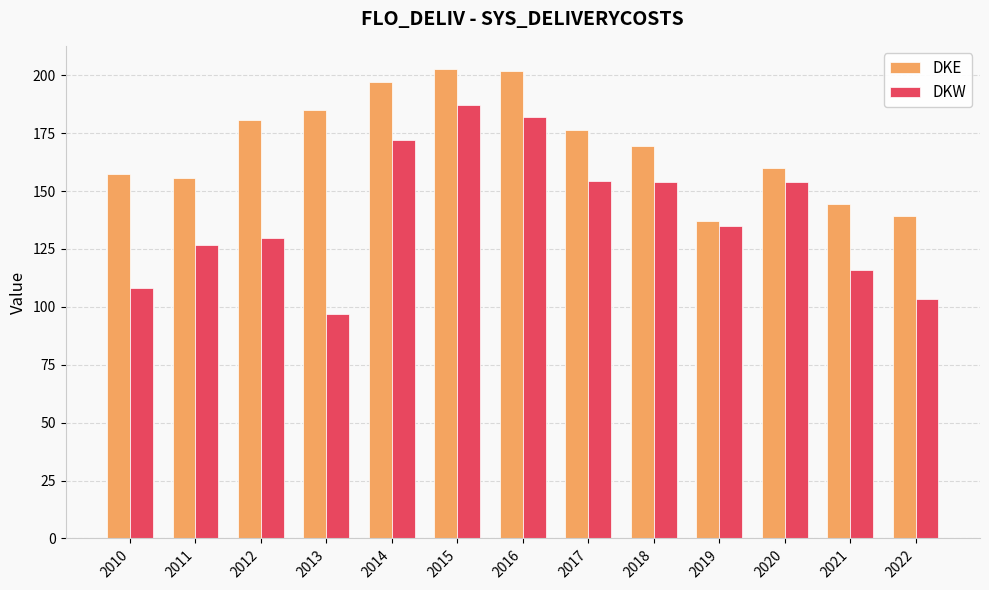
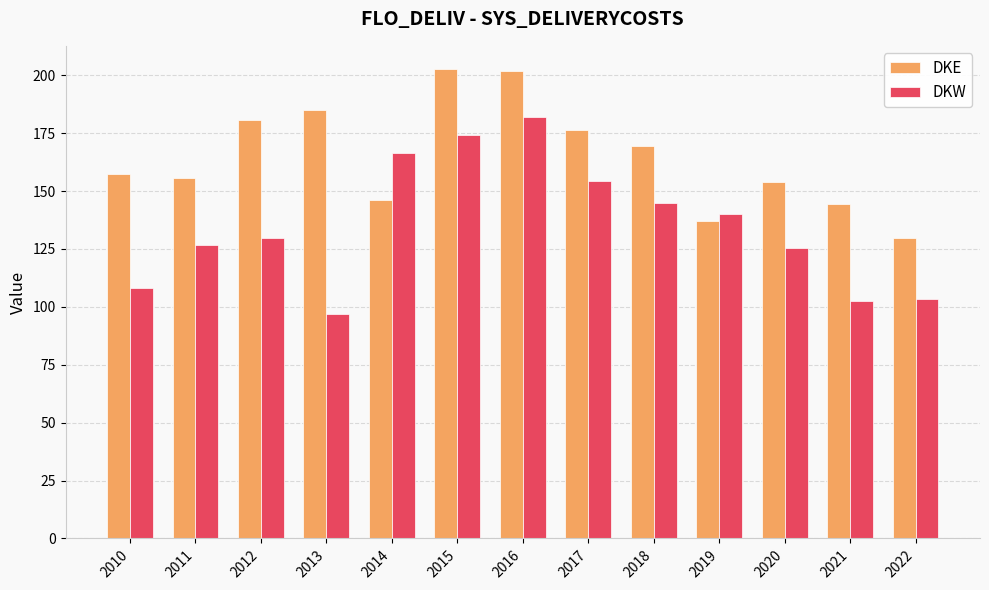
  {
    "DKE": {
      "2010": 157,
      "2011": 156,
      "2012": 181,
      "2013": 185,
-     "2014": 197,
+     "2014": 146,
      "2015": 203,
      "2016": 202,
      "2017": 177,
      "2018": 169,
      "2019": 137,
-     "2020": 160,
+     "2020": 154,
      "2021": 144,
-     "2022": 139
+     "2022": 130
    },
    "DKW": {
      "2010": 108,
      "2011": 127,
      "2012": 130,
      "2013": 97,
-     "2014": 172,
-     "2015": 187,
+     "2014": 167,
+     "2015": 174,
      "2016": 182,
      "2017": 154,
-     "2018": 154,
-     "2019": 135,
-     "2020": 154,
-     "2021": 116,
+     "2018": 145,
+     "2019": 140,
+     "2020": 125,
+     "2021": 103,
      "2022": 103
    }
  }
